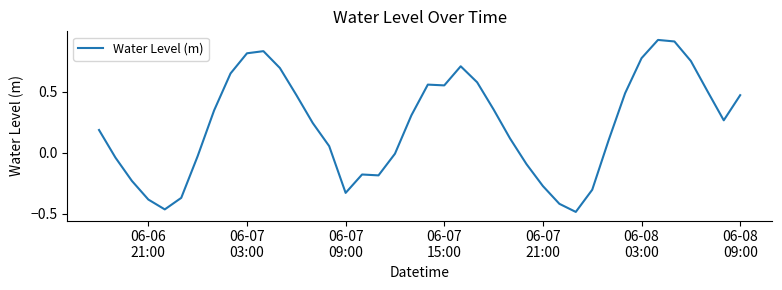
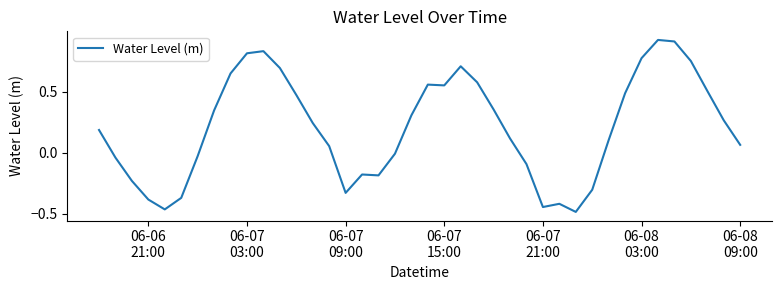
  {
    "06-06 21:00": -0.38,
    "06-07 03:00": 0.82,
    "06-07 09:00": -0.33,
    "06-07 15:00": 0.55,
-   "06-07 21:00": -0.27,
+   "06-07 21:00": -0.44,
    "06-08 03:00": 0.78,
-   "06-08 09:00": 0.47
+   "06-08 09:00": 0.07
  }
